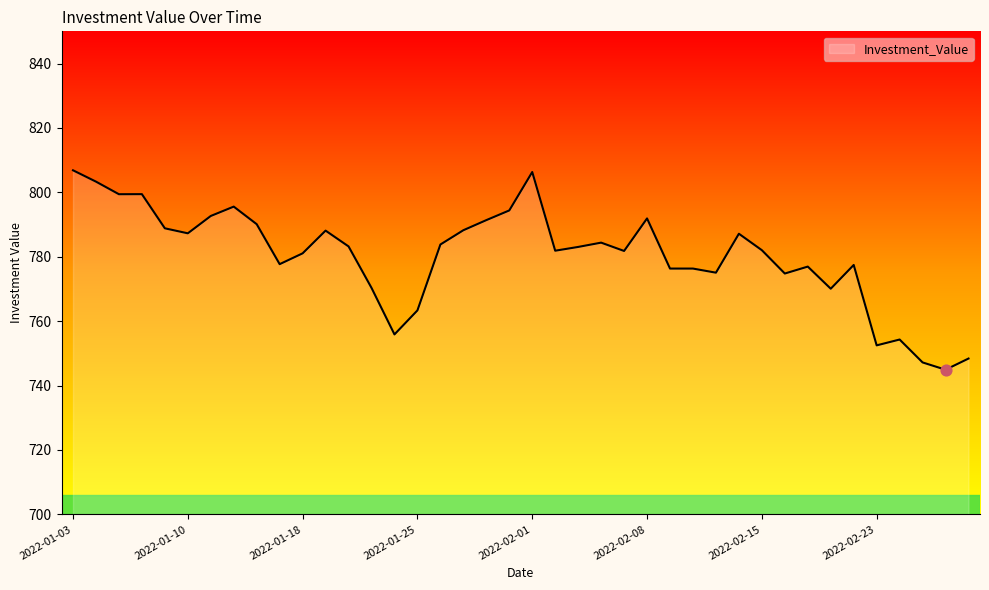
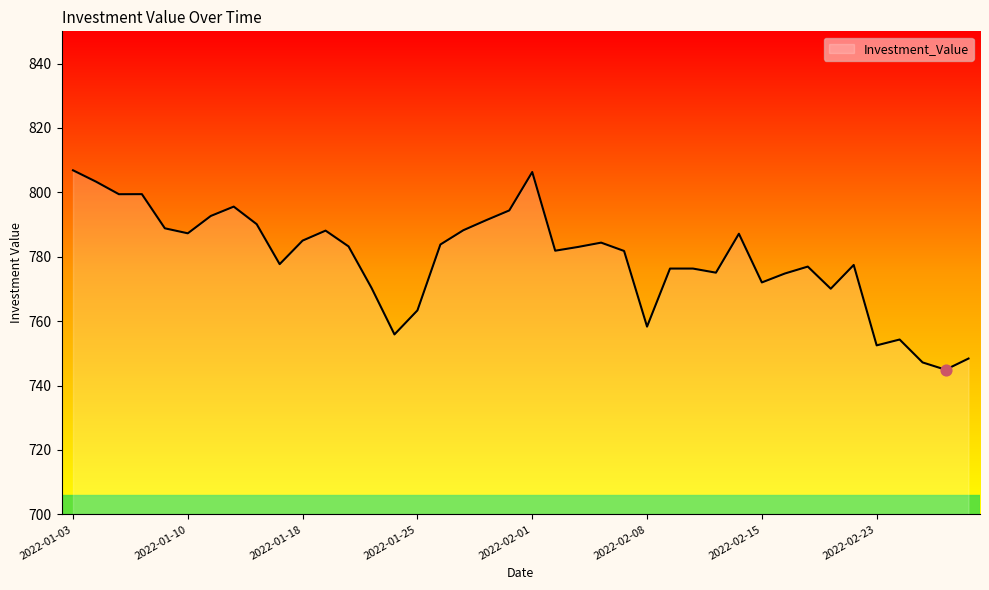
  {
    "Investment_Value": {
      "2022-01-03": 807,
      "2022-01-10": 787,
-     "2022-01-18": 781,
+     "2022-01-18": 785,
      "2022-01-25": 763,
      "2022-02-01": 806,
-     "2022-02-08": 792,
-     "2022-02-15": 782,
+     "2022-02-08": 758,
+     "2022-02-15": 772,
      "2022-02-23": 752
    }
  }
